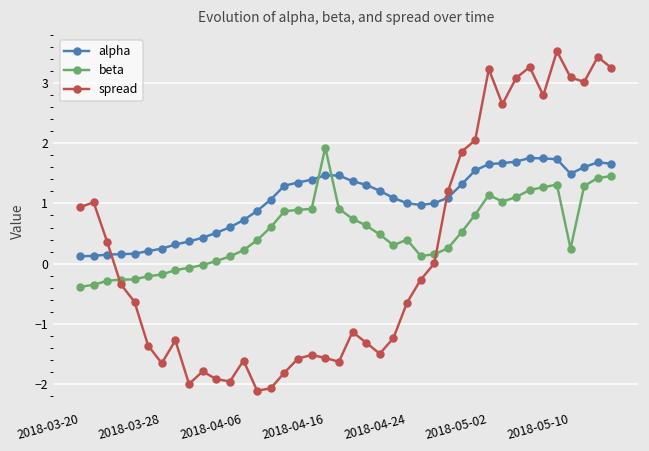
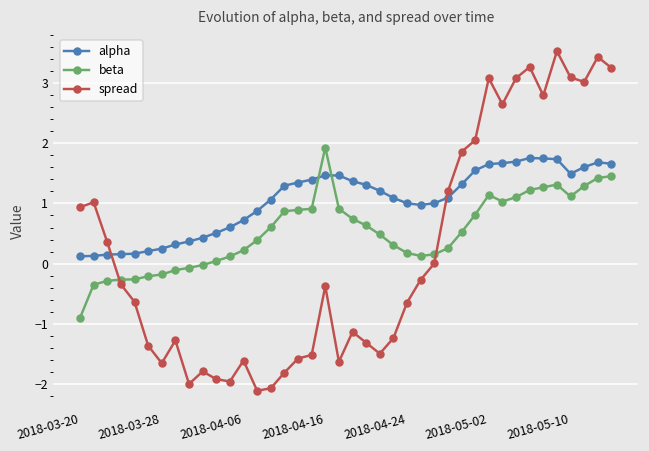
  {
    "alpha": {
      "2018-03-20": 0.1,
      "2018-03-28": 0.2,
      "2018-04-06": 0.7,
      "2018-04-16": 1.5,
      "2018-04-24": 1.0,
      "2018-05-02": 1.7,
      "2018-05-10": 1.5
    },
    "beta": {
-     "2018-03-20": -0.4,
+     "2018-03-20": -0.9,
      "2018-03-28": -0.2,
      "2018-04-06": 0.2,
      "2018-04-16": 1.9,
-     "2018-04-24": 0.4,
+     "2018-04-24": 0.2,
      "2018-05-02": 1.1,
-     "2018-05-10": 0.2
+     "2018-05-10": 1.1
    },
    "spread": {
      "2018-03-20": 0.9,
      "2018-03-28": -1.7,
      "2018-04-06": -1.6,
-     "2018-04-16": -1.6,
+     "2018-04-16": -0.4,
      "2018-04-24": -0.6,
-     "2018-05-02": 3.2,
+     "2018-05-02": 3.1,
      "2018-05-10": 3.1
    }
  }
